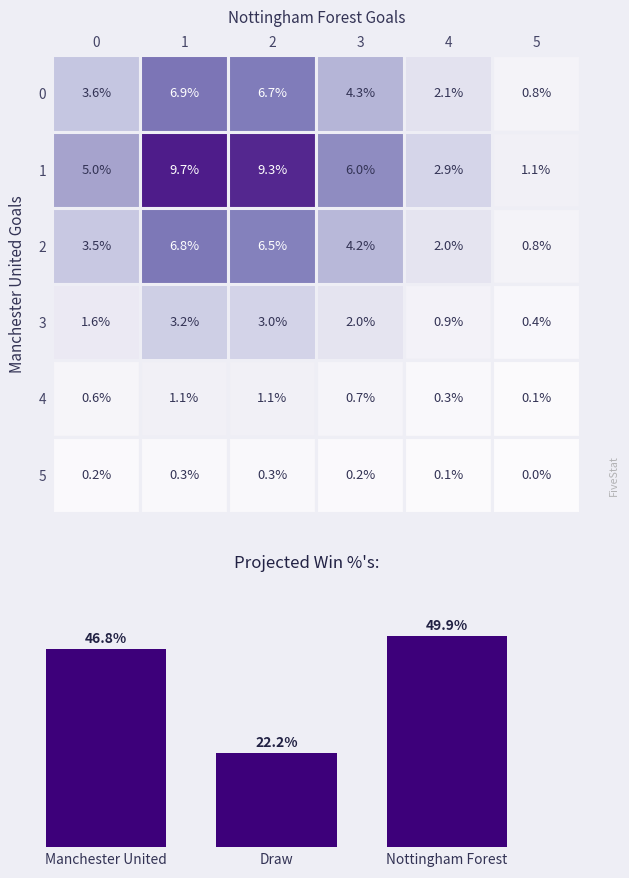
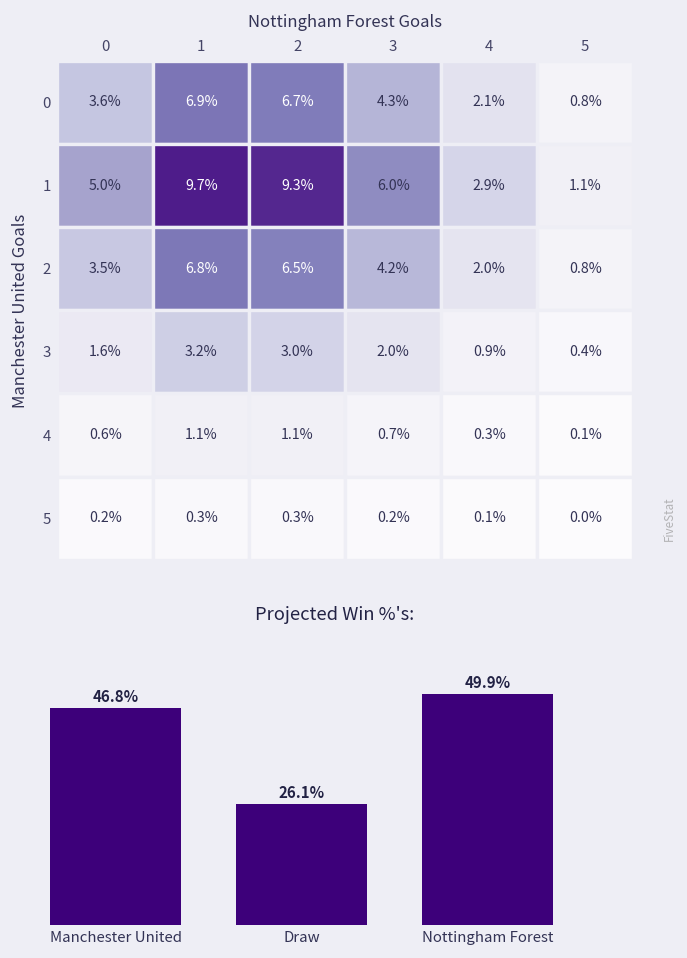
  {
    "Manchester United": "46.8%",
-   "Draw": "22.2%",
+   "Draw": "26.1%",
    "Nottingham Forest": "49.9%"
  }
